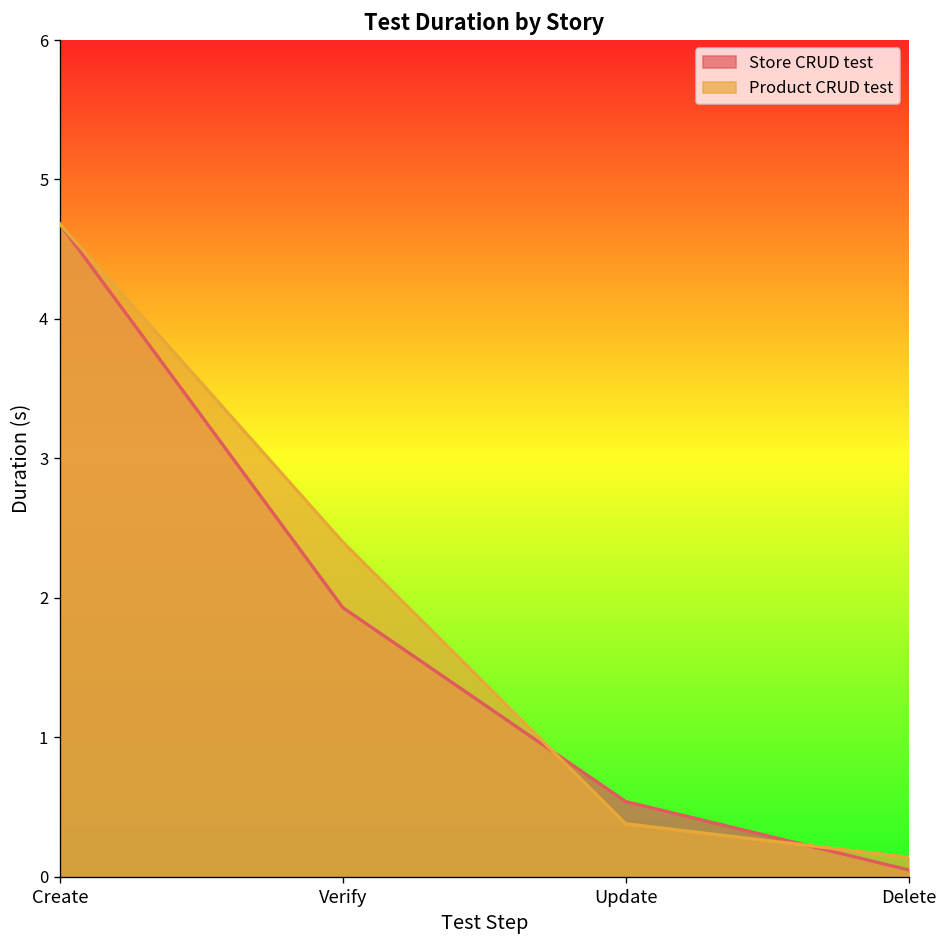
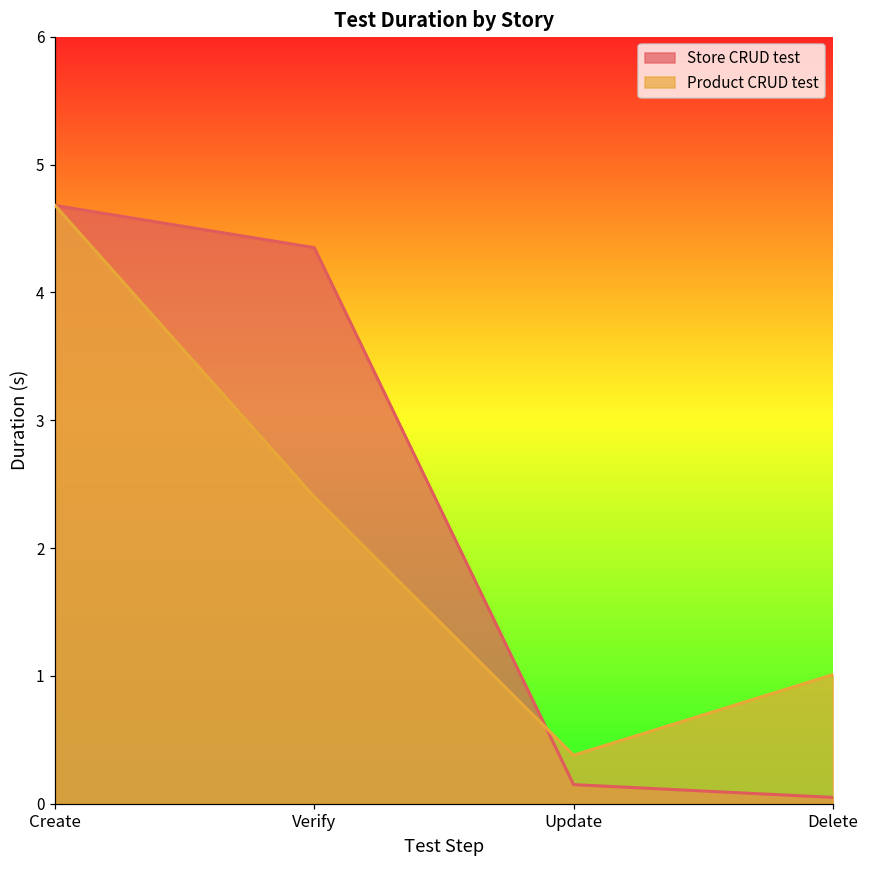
  {
    "Store CRUD test": {
-     "Verify": 1.93,
-     "Update": 0.54,
+     "Verify": 4.35,
+     "Update": 0.15,
      "Delete": 0.05
    },
    "Product CRUD test": {
      "Verify": 2.40,
      "Update": 0.38,
-     "Delete": 0.14
+     "Delete": 1.01
    }
  }
